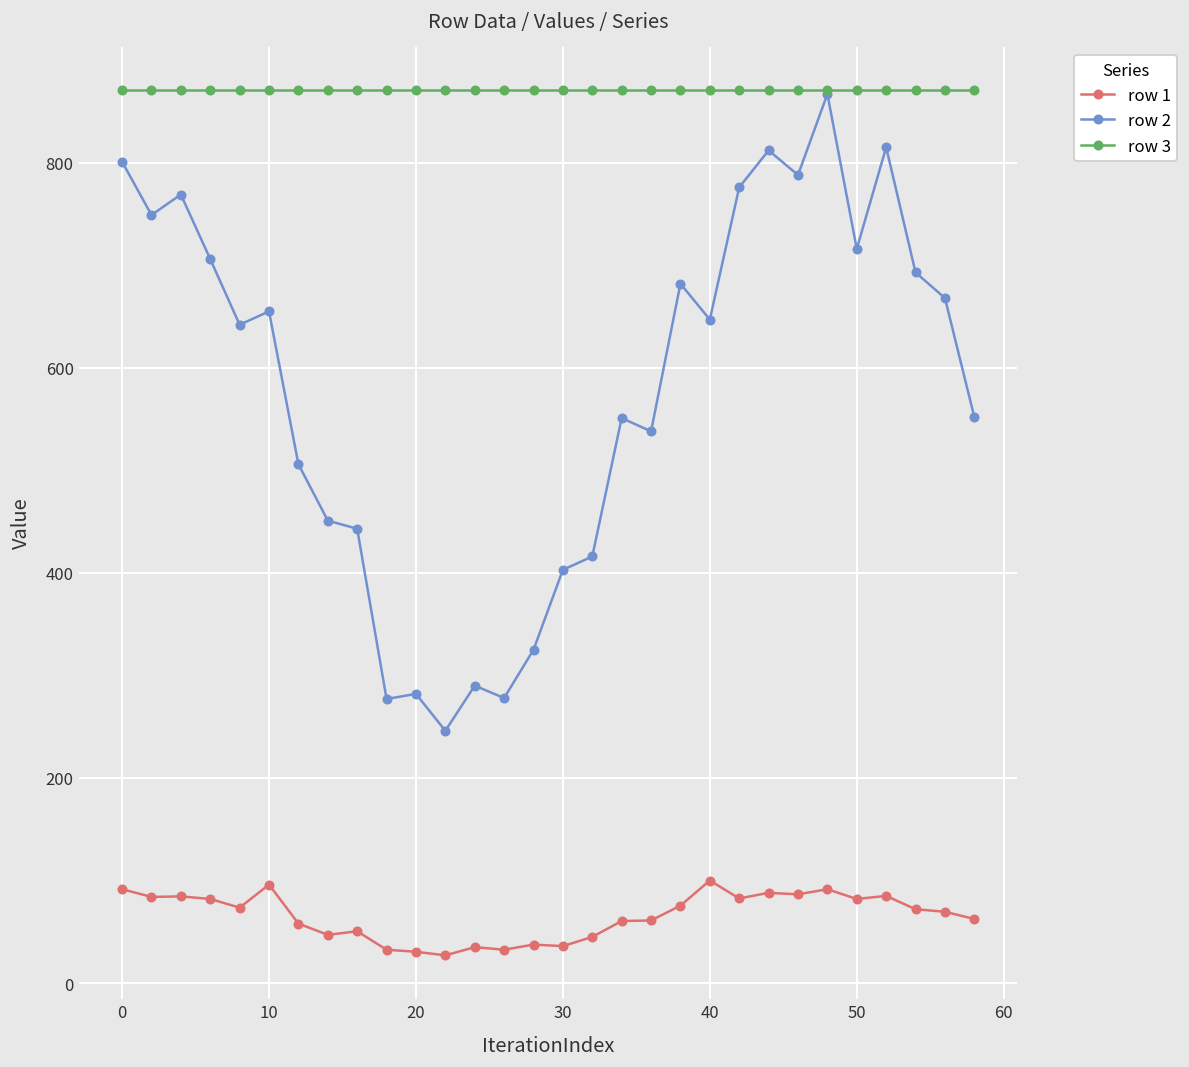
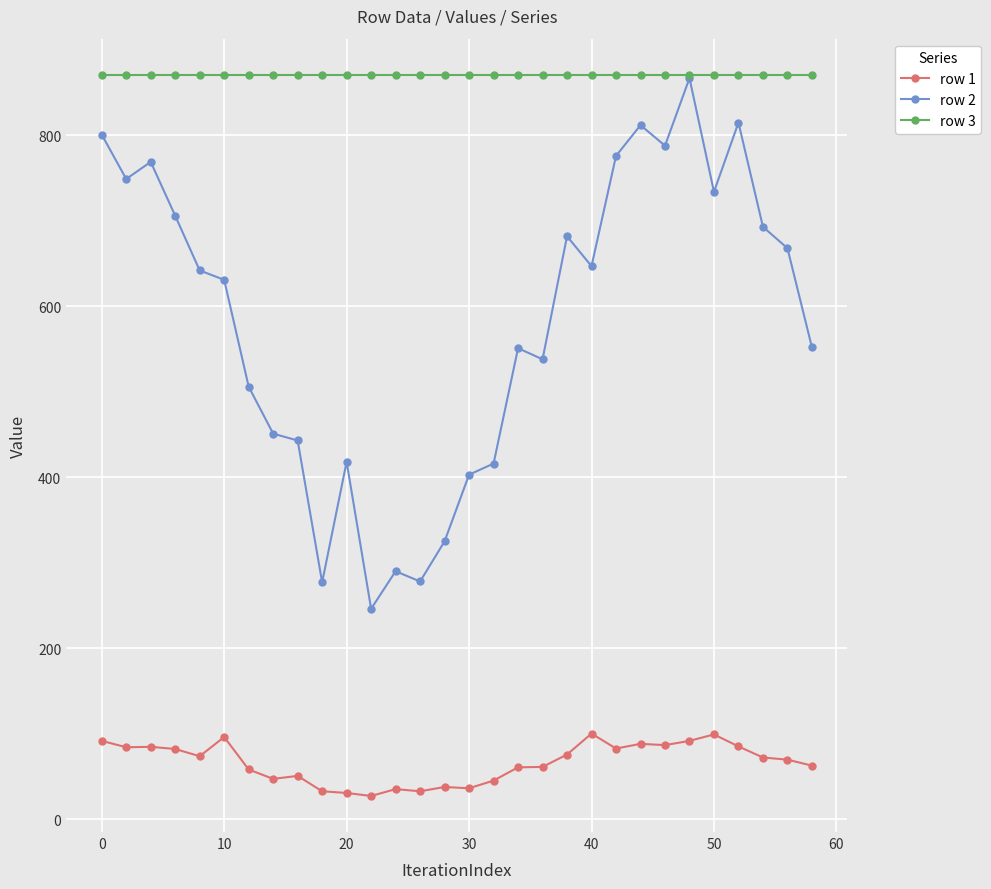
  {
    "row 1": {
      "0": 90,
      "10": 100,
      "20": 30,
      "30": 40,
      "40": 100,
-     "50": 80
+     "50": 100
    },
    "row 2": {
      "0": 800,
-     "10": 660,
-     "20": 280,
+     "10": 630,
+     "20": 420,
      "30": 400,
      "40": 650,
-     "50": 720
+     "50": 730
    },
    "row 3": {
      "0": 870,
      "10": 870,
      "20": 870,
      "30": 870,
      "40": 870,
      "50": 870
    }
  }
